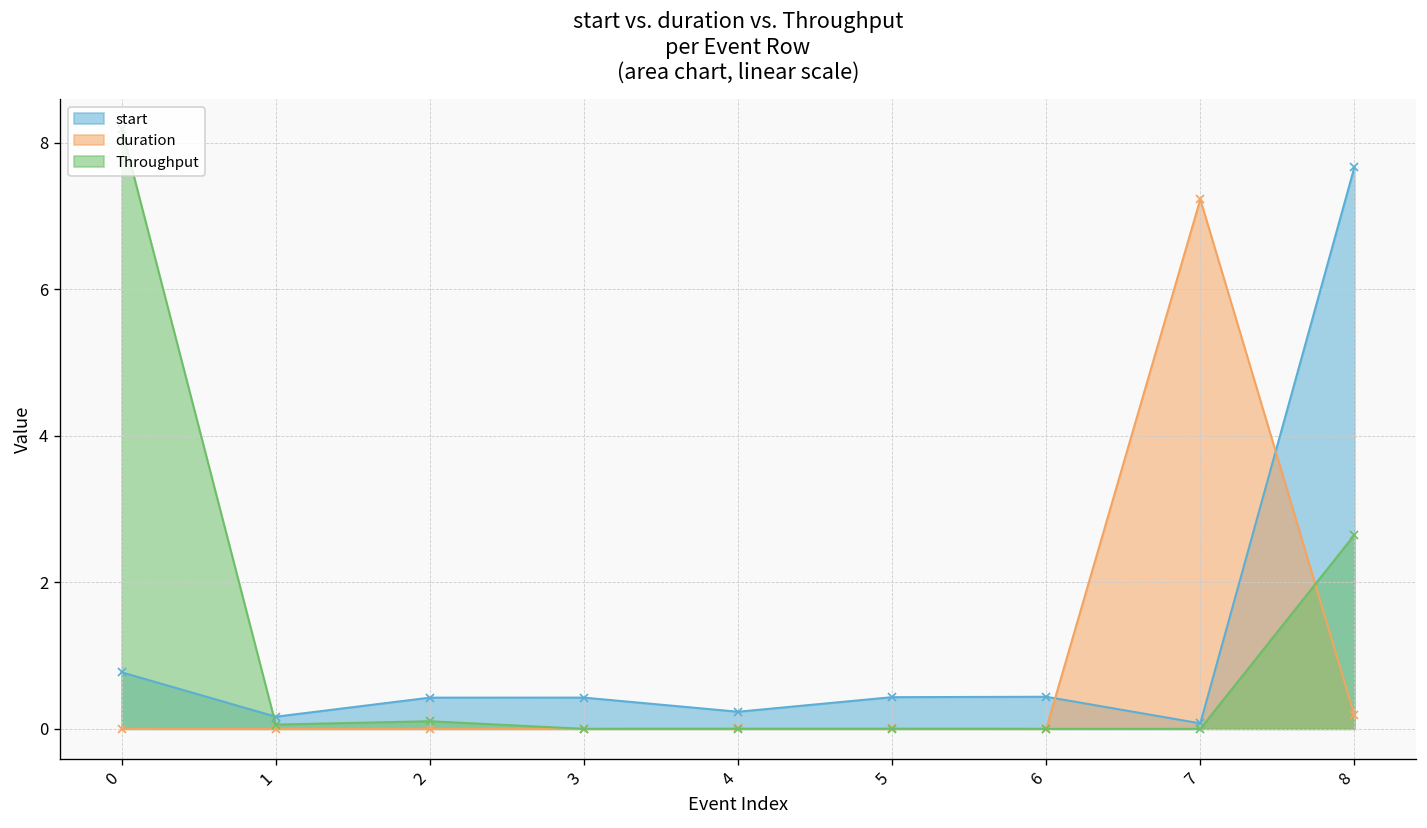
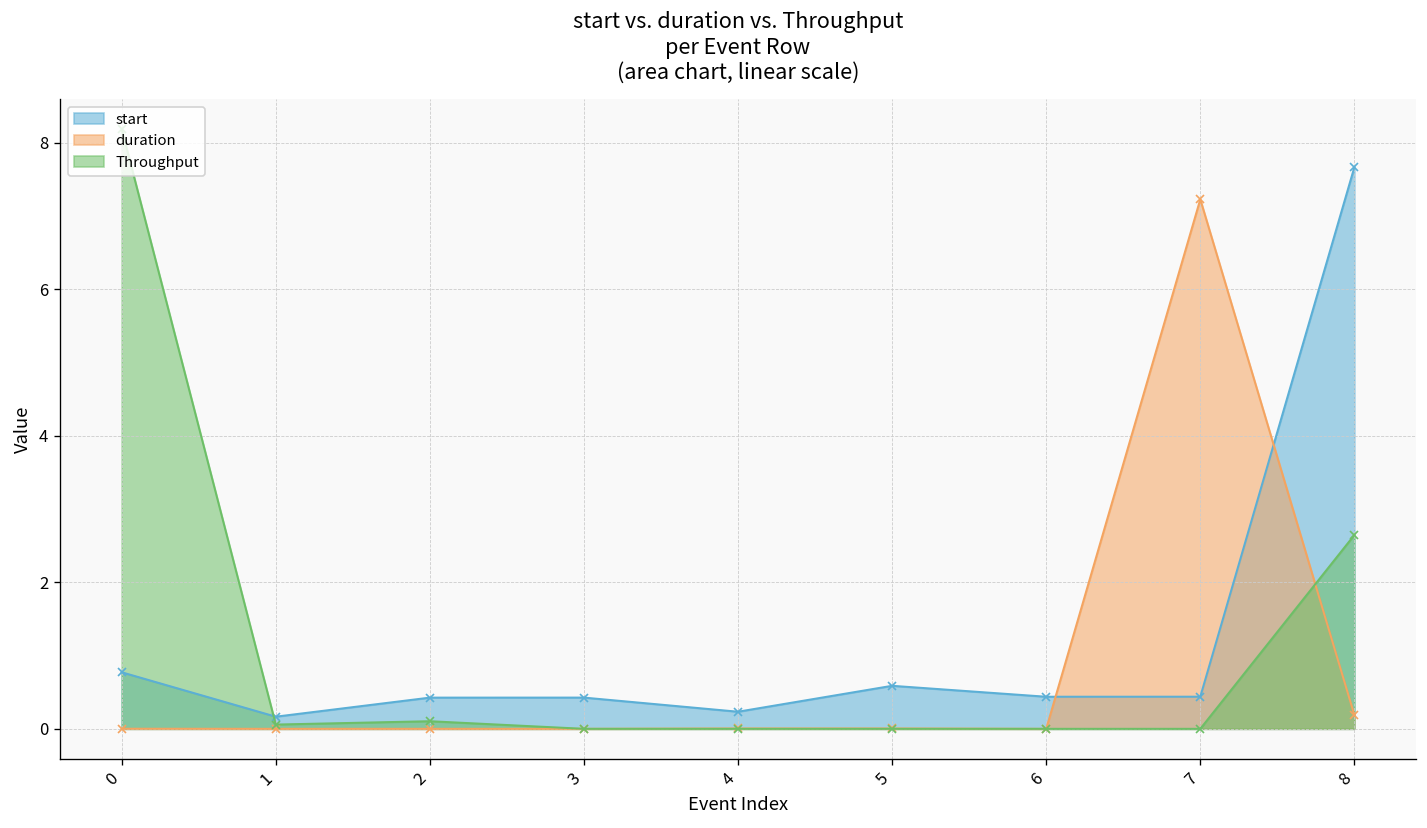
  {
    "start": {
      "0": 0.8,
      "1": 0.2,
      "2": 0.4,
      "3": 0.4,
      "4": 0.2,
-     "5": 0.4,
+     "5": 0.6,
      "6": 0.4,
-     "7": 0.1,
+     "7": 0.4,
      "8": 7.7
    },
    "duration": {
      "0": 0.0,
      "1": 0.0,
      "2": 0.0,
      "7": 7.2,
      "8": 0.2
    },
    "Throughput": {
      "1": 0.1,
      "2": 0.1,
      "7": 0.0,
      "8": 2.6
    }
  }
